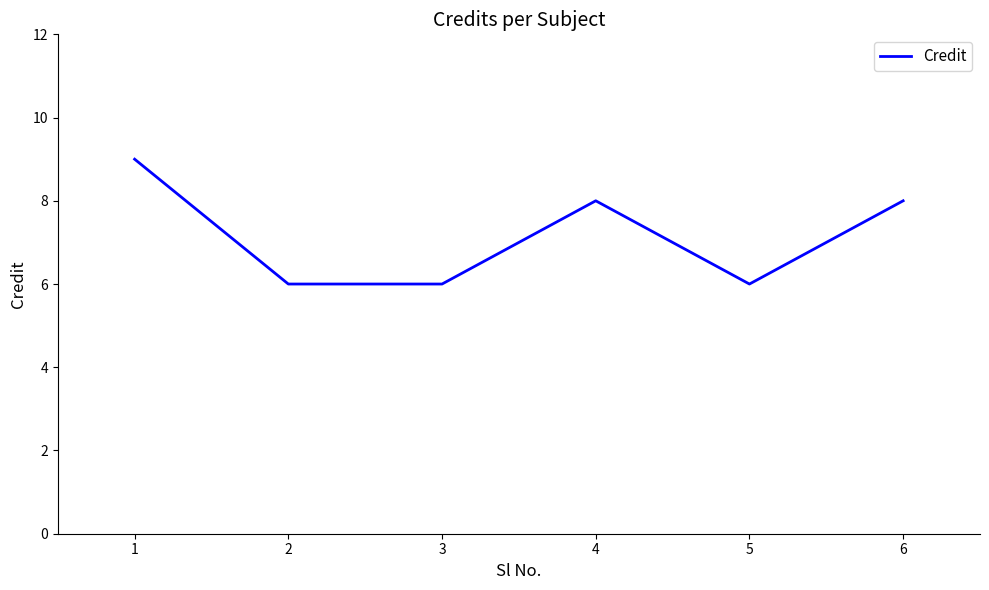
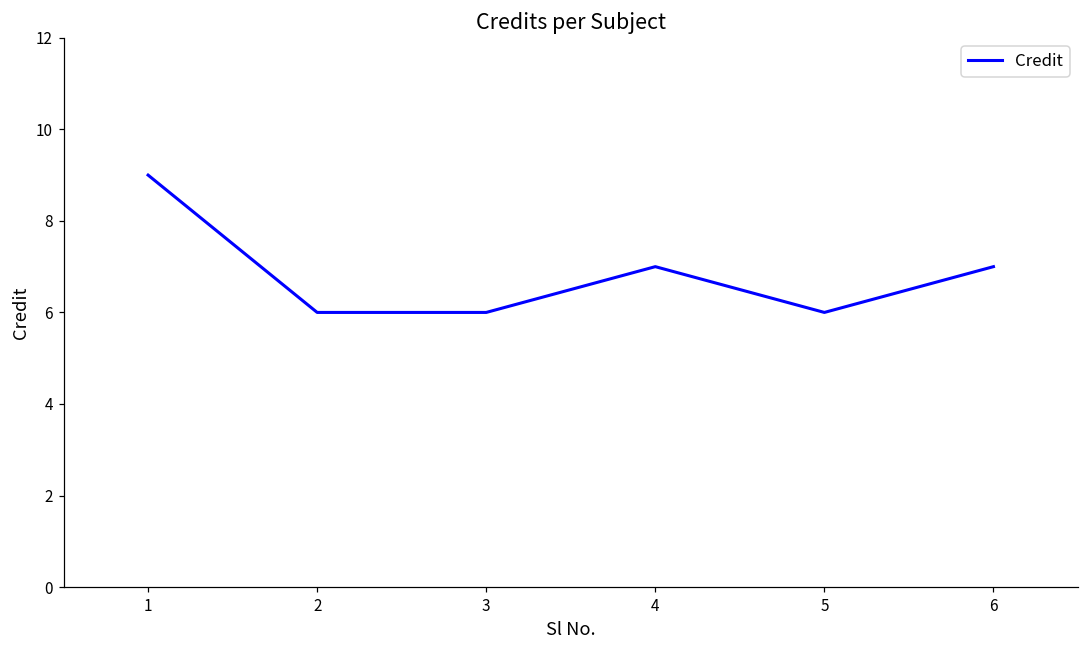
  {
    "1": 9,
    "2": 6,
    "3": 6,
-   "4": 8,
+   "4": 7,
    "5": 6,
-   "6": 8
+   "6": 7
  }
